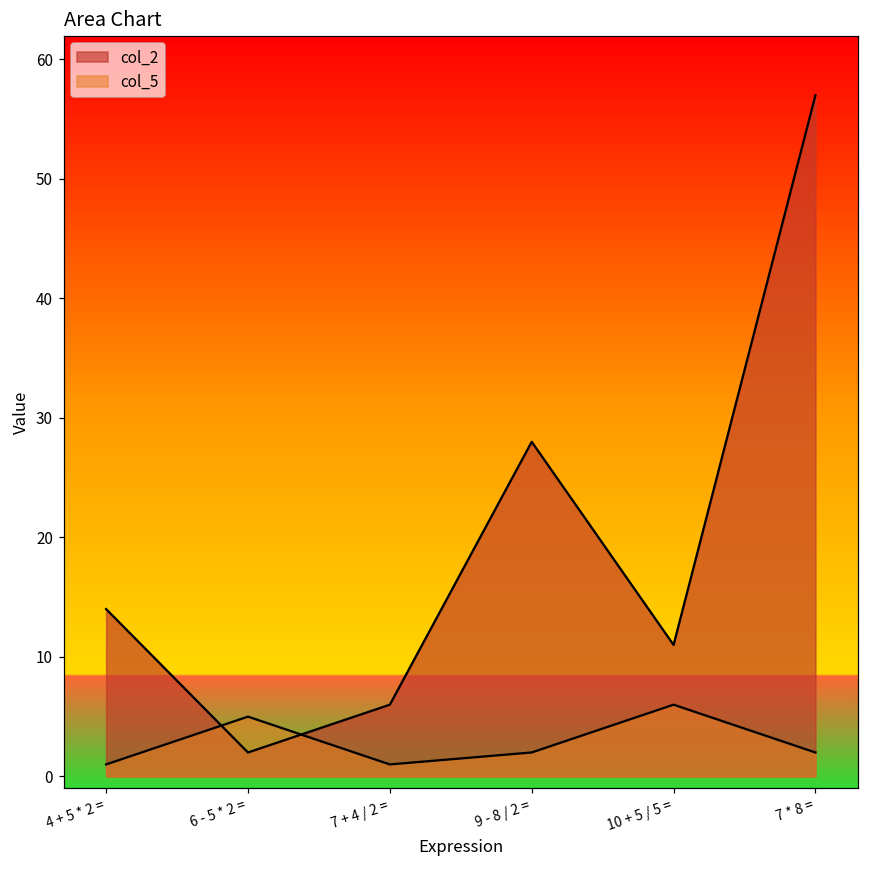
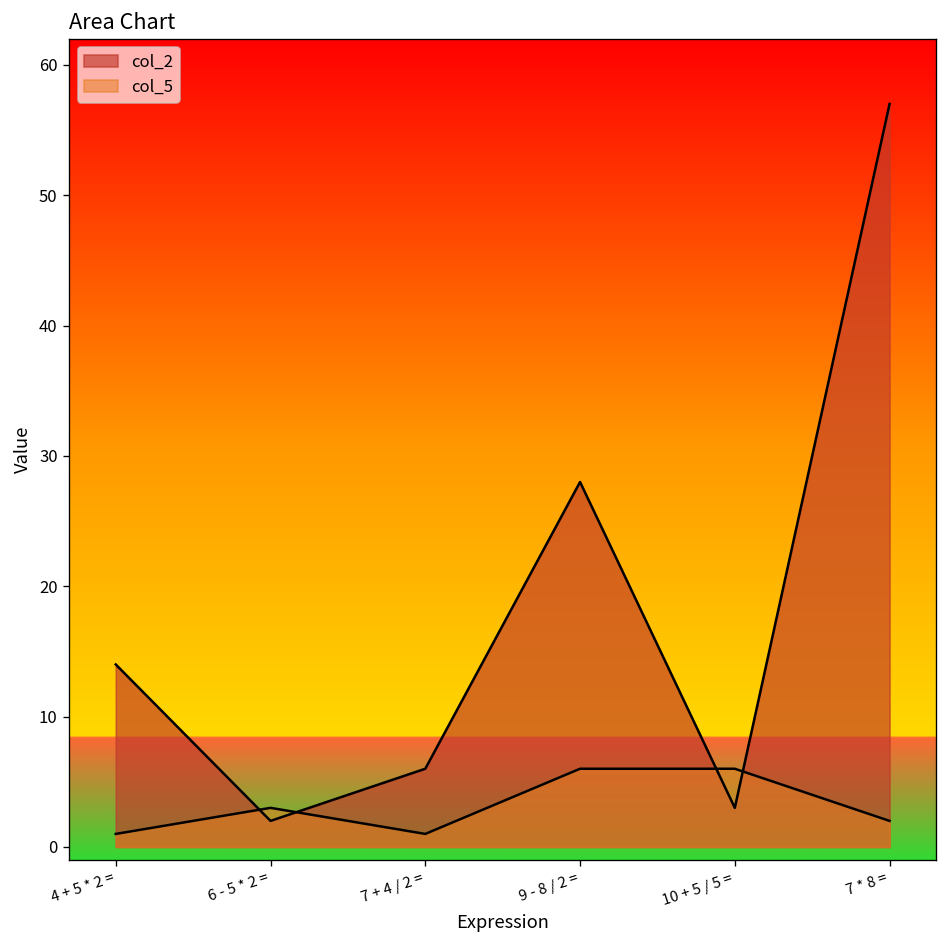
  {
    "col_2": {
      "4 + 5 * 2 =": 14,
      "6 - 5 * 2 =": 2,
      "7 + 4 / 2 =": 6,
      "9 - 8 / 2 =": 28,
-     "10 + 5 / 5 =": 11,
+     "10 + 5 / 5 =": 3,
      "7 * 8 =": 57
    },
    "col_5": {
      "4 + 5 * 2 =": 1,
-     "6 - 5 * 2 =": 5,
+     "6 - 5 * 2 =": 3,
      "7 + 4 / 2 =": 1,
-     "9 - 8 / 2 =": 2,
+     "9 - 8 / 2 =": 6,
      "10 + 5 / 5 =": 6,
      "7 * 8 =": 2
    }
  }
